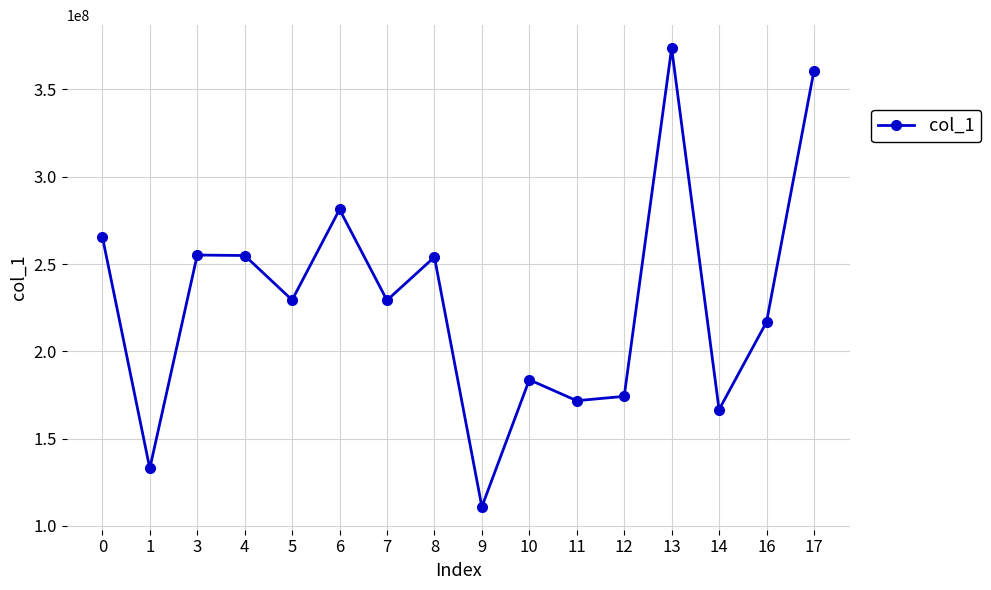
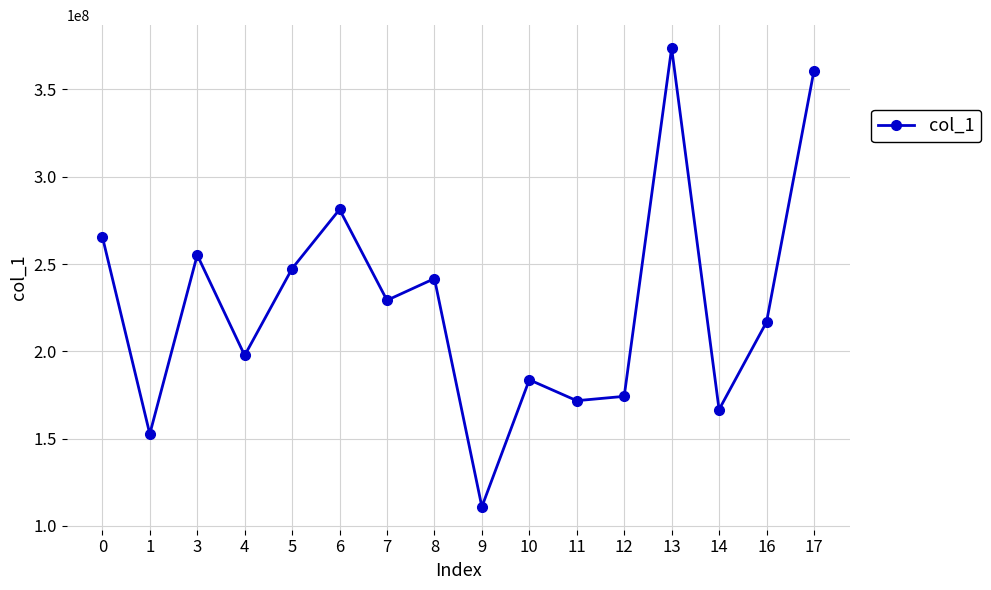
  {
    "0": 266000000,
-   "1": 133000000,
+   "1": 153000000,
    "3": 255000000,
-   "4": 255000000,
-   "5": 229000000,
+   "4": 198000000,
+   "5": 247000000,
    "6": 281000000,
    "7": 229000000,
-   "8": 254000000,
+   "8": 242000000,
    "9": 111000000,
    "10": 184000000,
    "11": 172000000,
    "12": 174000000,
    "13": 374000000,
    "14": 167000000,
    "16": 217000000,
    "17": 361000000
  }
